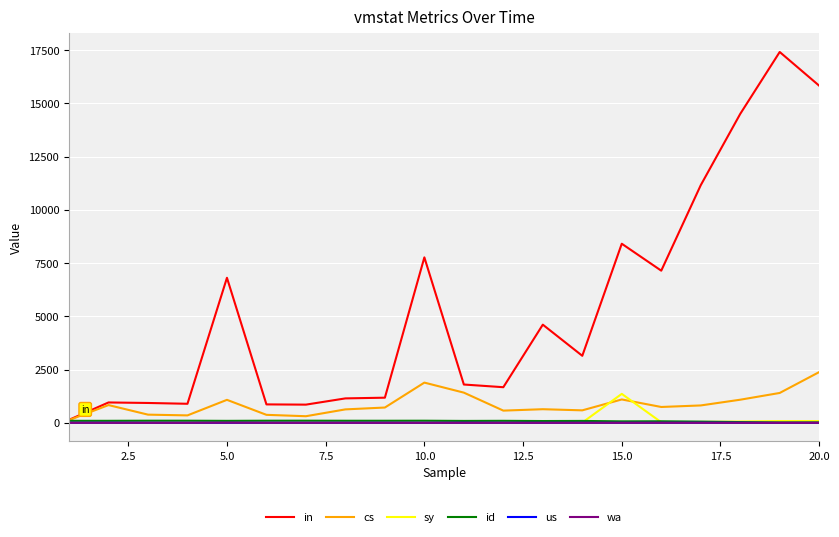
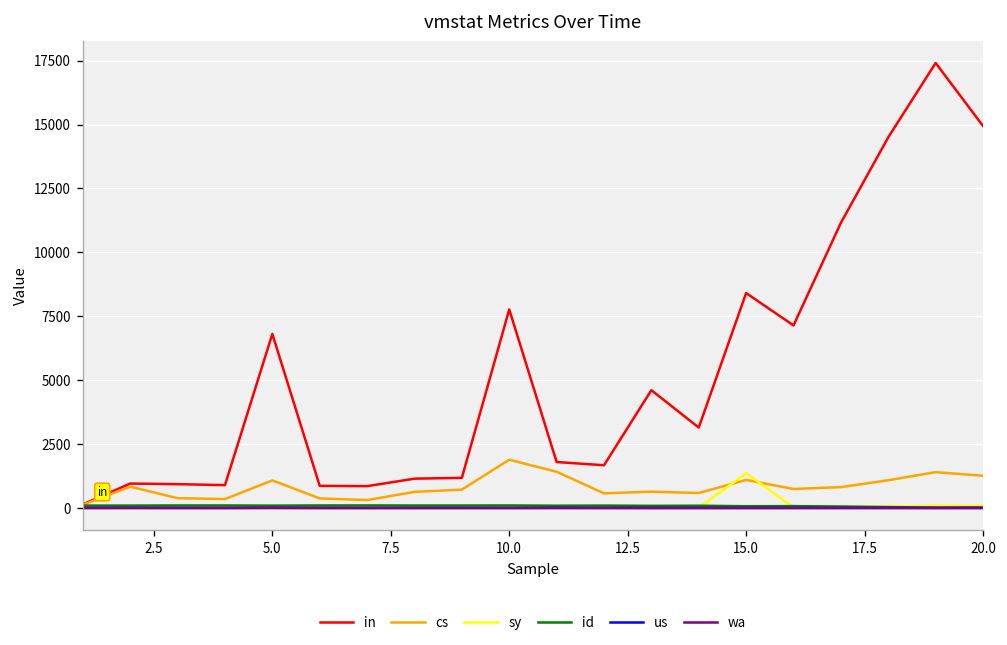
  {
    "in": {
      "5.0": 6800,
      "10.0": 7800,
      "15.0": 8400,
-     "20.0": 15800
+     "20.0": 14900
    },
    "cs": {
      "5.0": 1100,
      "10.0": 1900,
      "15.0": 1100,
-     "20.0": 2400
+     "20.0": 1300
    },
    "sy": {
      "15.0": 1400
    }
  }
